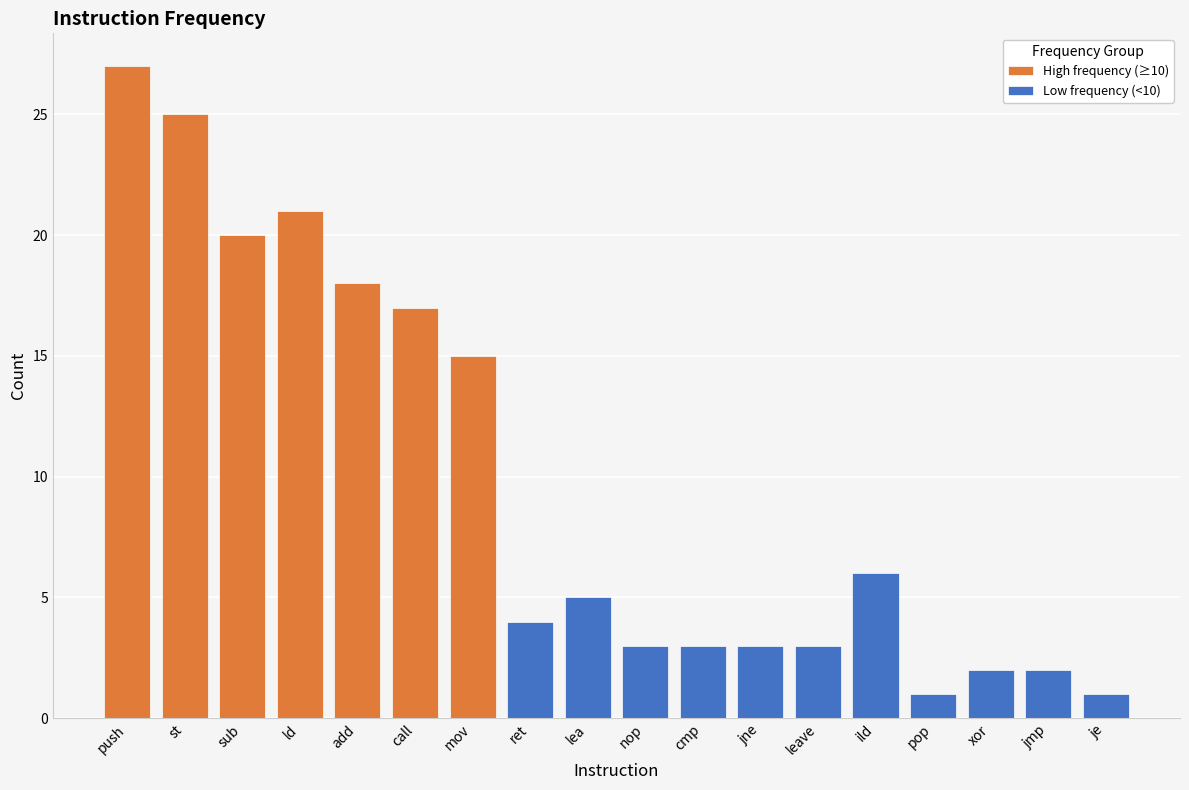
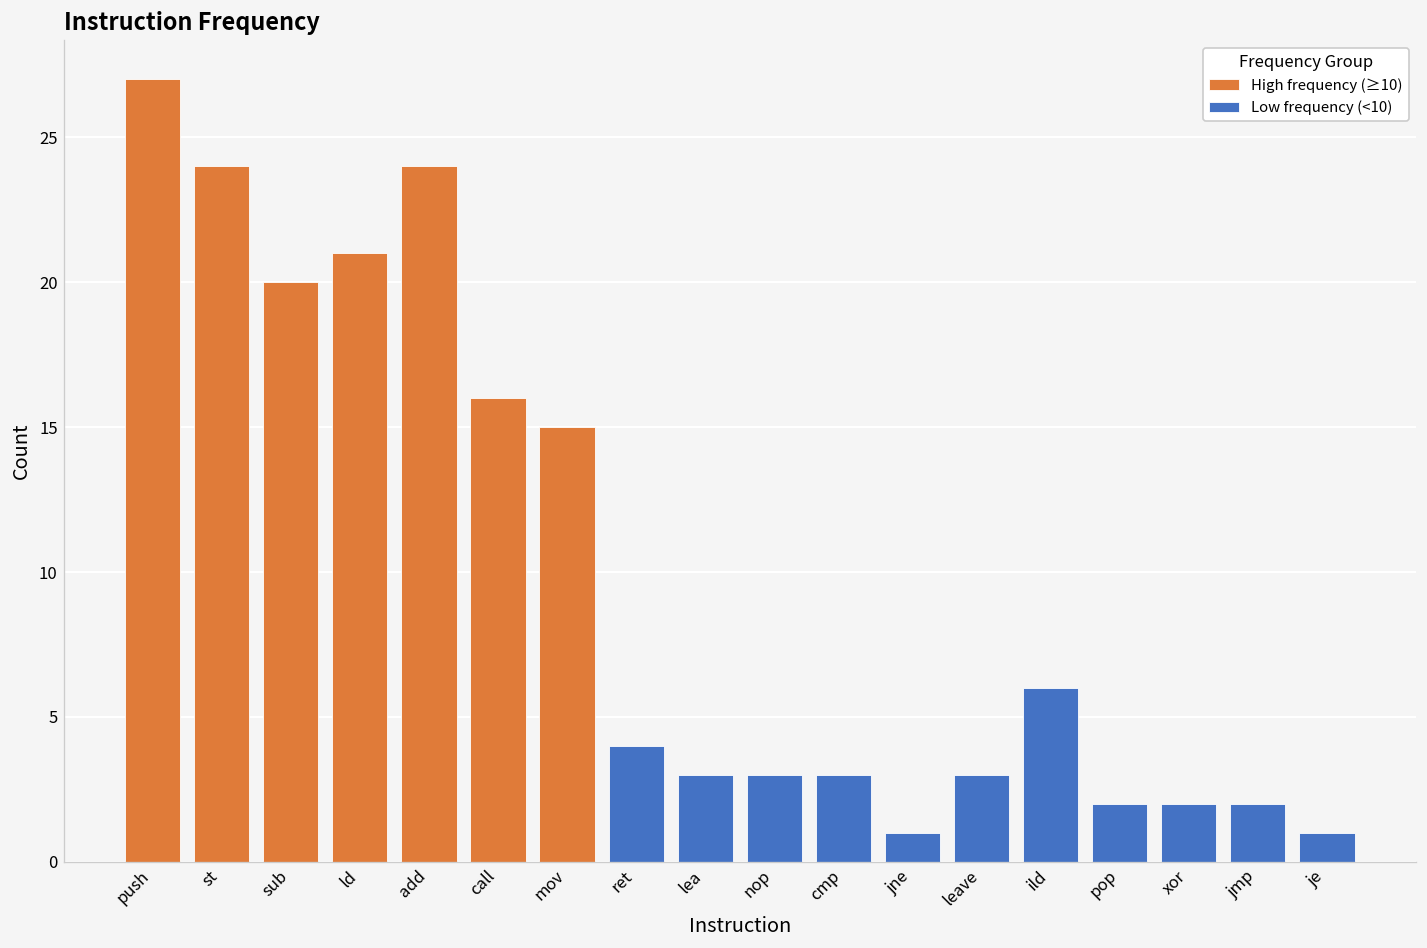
  {
    "High frequency (≥10)": {
      "push": 27,
-     "st": 25,
+     "st": 24,
      "sub": 20,
      "ld": 21,
-     "add": 18,
-     "call": 17,
+     "add": 24,
+     "call": 16,
      "mov": 15
    },
    "Low frequency (<10)": {
      "ret": 4,
-     "lea": 5,
+     "lea": 3,
      "nop": 3,
      "cmp": 3,
-     "jne": 3,
+     "jne": 1,
      "leave": 3,
      "ild": 6,
-     "pop": 1,
+     "pop": 2,
      "xor": 2,
      "jmp": 2,
      "je": 1
    }
  }
